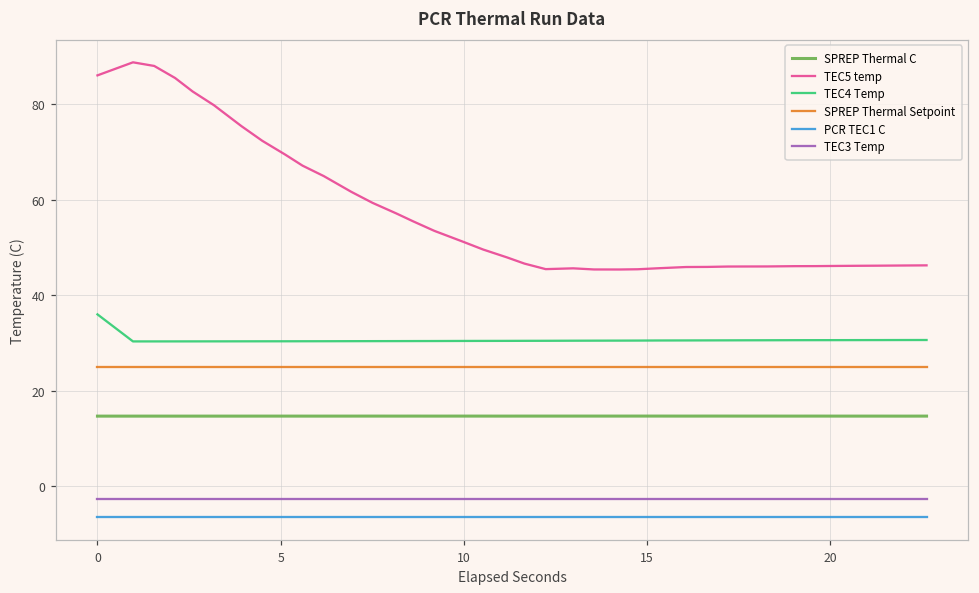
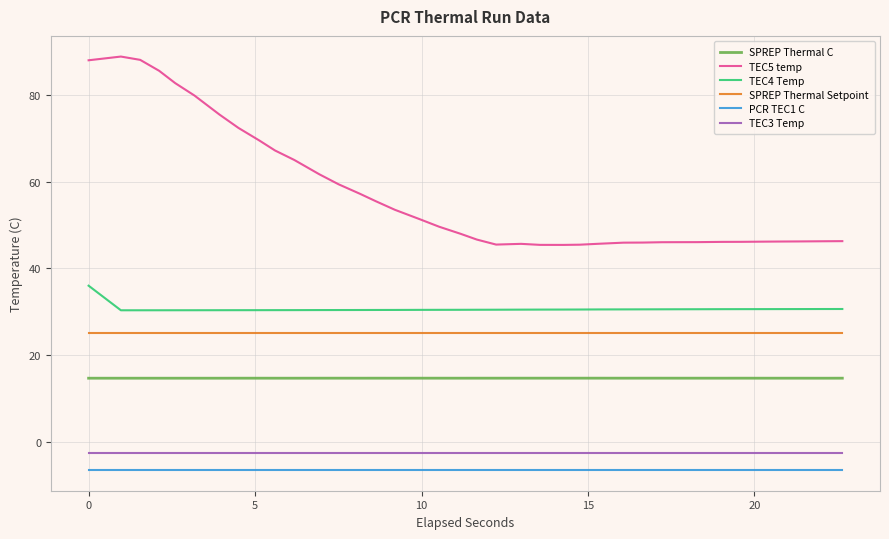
  {
    "SPREP Thermal C": {
      "0": 15
    },
    "TEC5 temp": {
-     "0": 86
+     "0": 88
    },
    "TEC4 Temp": {
      "0": 36
    },
    "SPREP Thermal Setpoint": {
      "0": 25
    },
    "PCR TEC1 C": {
      "0": -7
    },
    "TEC3 Temp": {
      "0": -3
    }
  }
